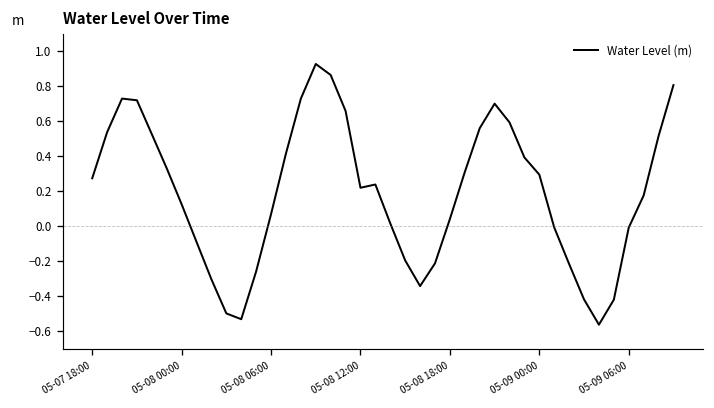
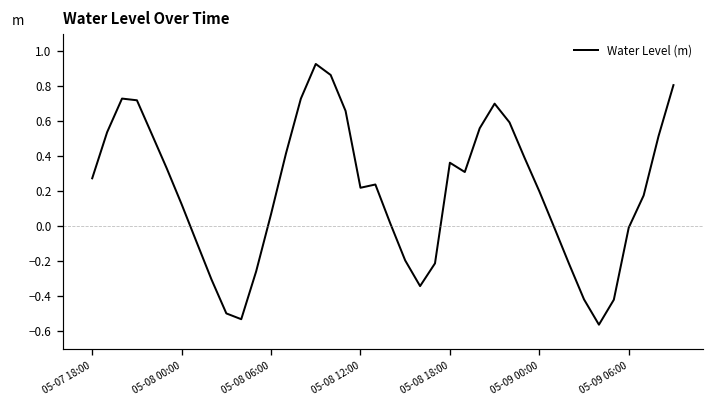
  {
    "05-07 18:00": 0.27,
    "05-08 00:00": 0.13,
    "05-08 06:00": 0.07,
    "05-08 12:00": 0.22,
-   "05-08 18:00": 0.04,
-   "05-09 00:00": 0.30,
+   "05-08 18:00": 0.36,
+   "05-09 00:00": 0.20,
    "05-09 06:00": -0.01
  }
